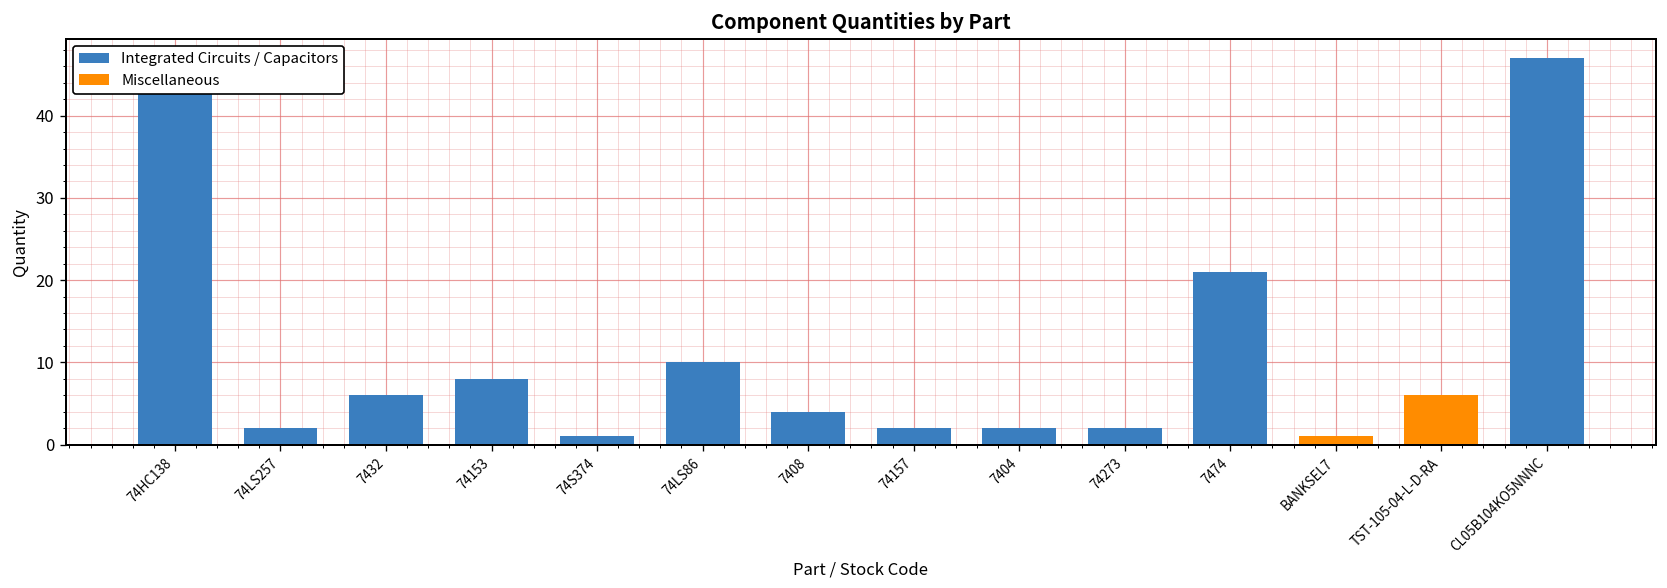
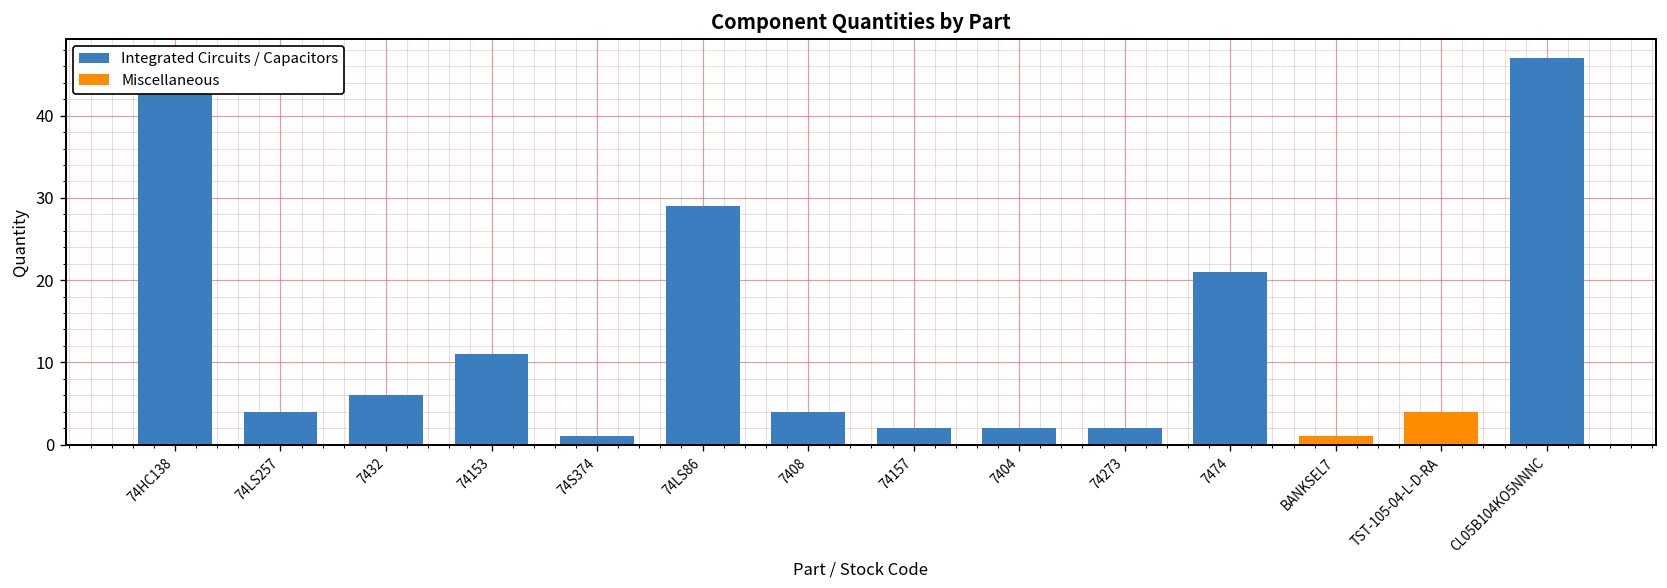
  {
    "Integrated Circuits / Capacitors": {
-     "74LS257": 2,
+     "74LS257": 4,
      "7432": 6,
-     "74153": 8,
+     "74153": 11,
      "74S374": 1,
-     "74LS86": 10,
+     "74LS86": 29,
      "7408": 4,
      "74157": 2,
      "7404": 2,
      "74273": 2,
      "7474": 21,
      "CL05B104KO5NNNC": 47
    },
    "Miscellaneous": {
      "BANKSEL7": 1,
-     "TST-105-04-L-D-RA": 6
+     "TST-105-04-L-D-RA": 4
    }
  }
